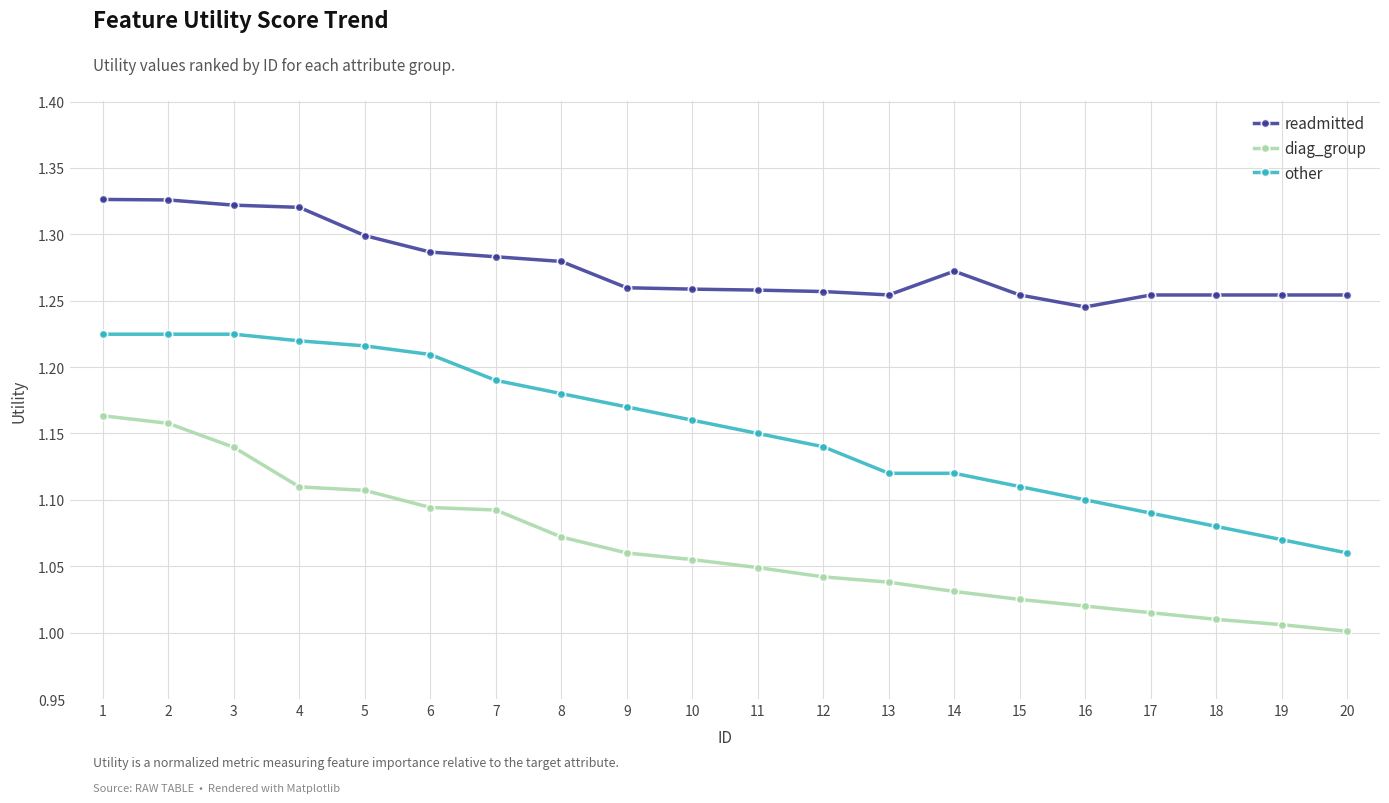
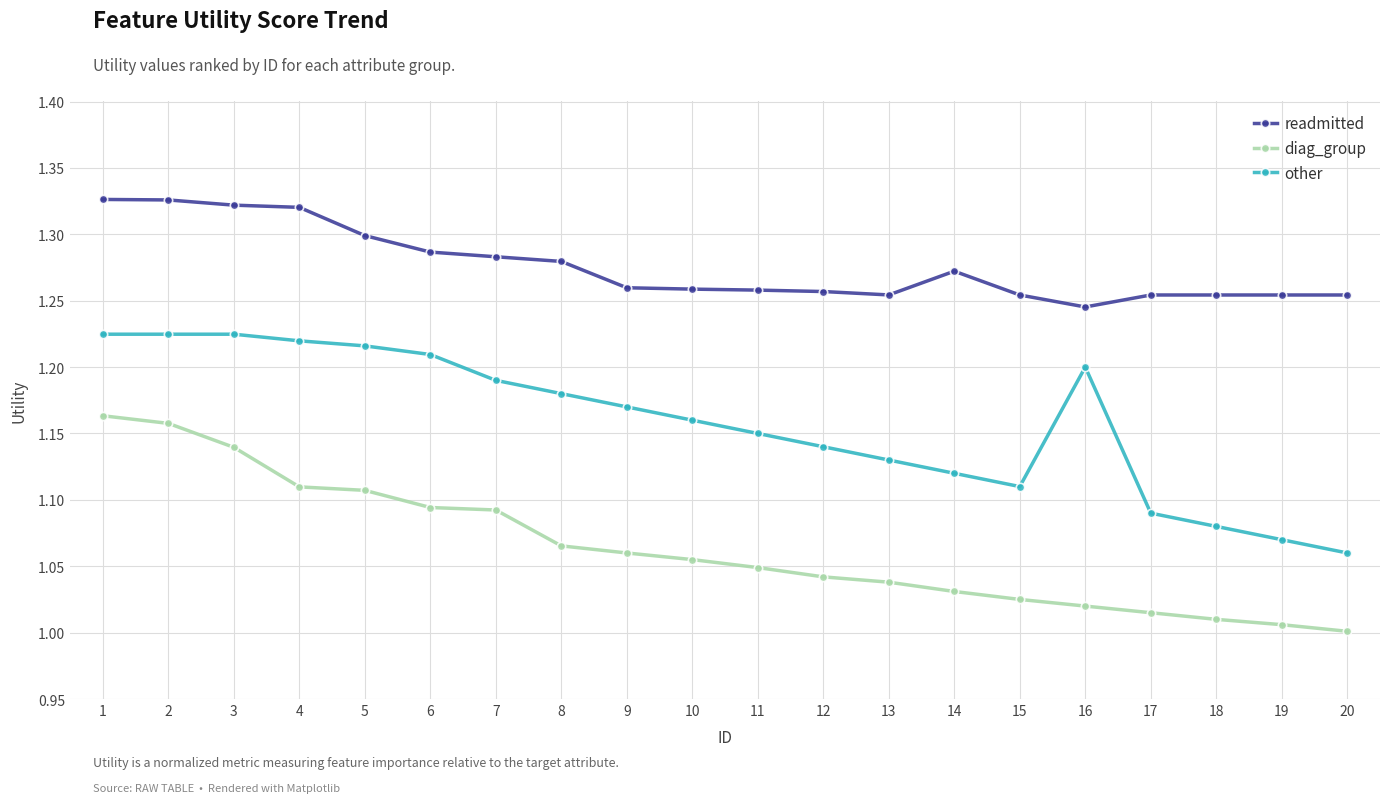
  {
    "readmitted": {
      "1": 1.326,
      "2": 1.326,
      "3": 1.322,
      "4": 1.320,
      "5": 1.299,
      "6": 1.287,
      "7": 1.283,
      "8": 1.280,
      "9": 1.260,
      "10": 1.259,
      "11": 1.258,
      "12": 1.257,
      "13": 1.254,
      "14": 1.272,
      "15": 1.254,
      "16": 1.245,
      "17": 1.254,
      "18": 1.254,
      "19": 1.254,
      "20": 1.254
    },
    "diag_group": {
      "1": 1.163,
      "2": 1.158,
      "3": 1.140,
      "4": 1.110,
      "5": 1.107,
      "6": 1.094,
      "7": 1.092,
-     "8": 1.072,
+     "8": 1.065,
      "9": 1.060,
      "10": 1.055,
      "11": 1.049,
      "12": 1.042,
      "13": 1.038,
      "14": 1.031,
      "15": 1.025,
      "16": 1.020,
      "17": 1.015,
      "18": 1.010,
      "19": 1.006,
      "20": 1.001
    },
    "other": {
      "1": 1.225,
      "2": 1.225,
      "3": 1.225,
      "4": 1.22,
      "5": 1.216,
      "6": 1.21,
      "7": 1.19,
      "8": 1.18,
      "9": 1.17,
      "10": 1.16,
      "11": 1.15,
      "12": 1.14,
-     "13": 1.12,
+     "13": 1.13,
      "14": 1.12,
      "15": 1.11,
-     "16": 1.1,
+     "16": 1.2,
      "17": 1.09,
      "18": 1.08,
      "19": 1.07,
      "20": 1.06
    }
  }
